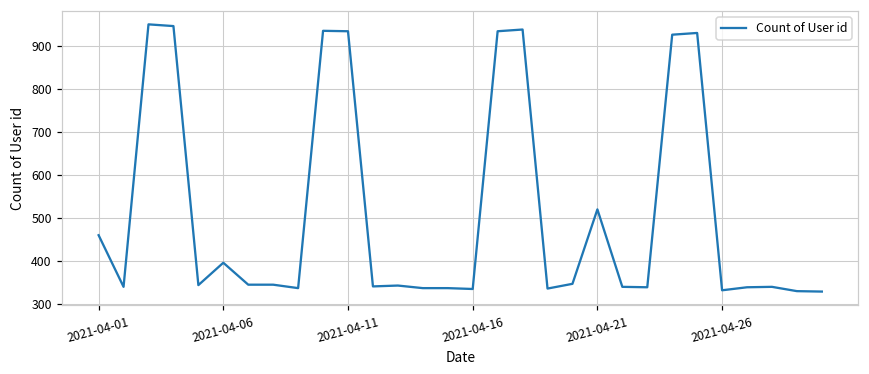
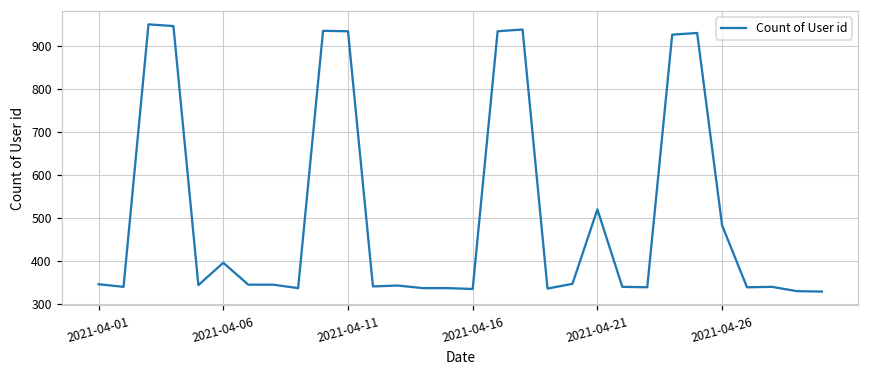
  {
-   "2021-04-01": 460,
+   "2021-04-01": 350,
    "2021-04-06": 400,
    "2021-04-11": 940,
    "2021-04-16": 340,
    "2021-04-21": 520,
-   "2021-04-26": 330
+   "2021-04-26": 480
  }
